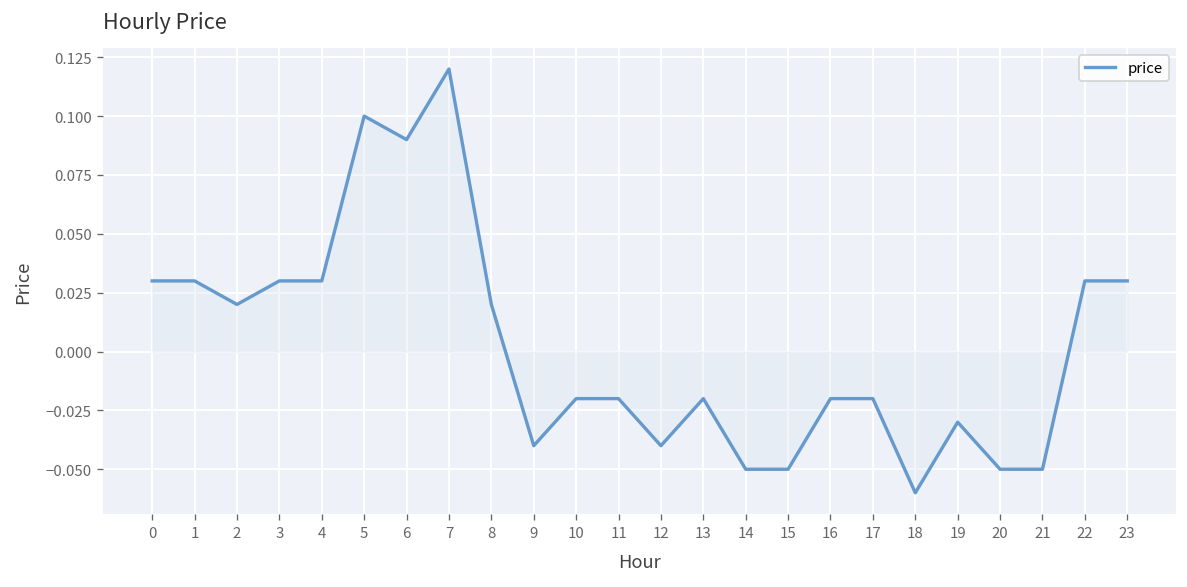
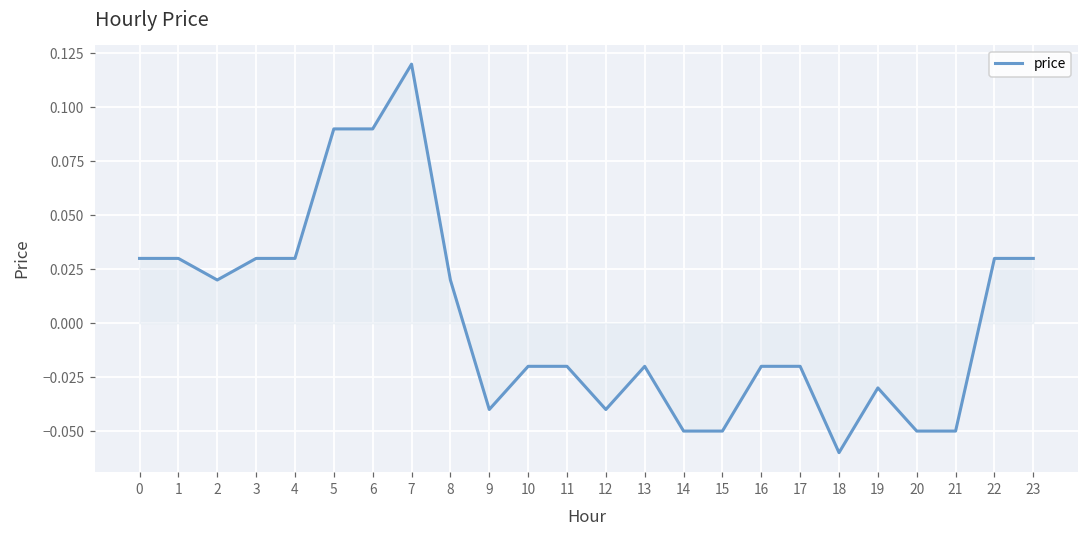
  {
    "price": {
-     "5": 0.10,
+     "5": 0.09,
      "9": -0.04,
      "10": -0.02,
      "11": -0.02,
      "12": -0.04,
      "13": -0.02,
      "14": -0.05,
      "15": -0.05,
      "16": -0.02,
      "17": -0.02,
      "18": -0.06,
      "19": -0.03,
      "20": -0.05,
      "21": -0.05
    }
  }
